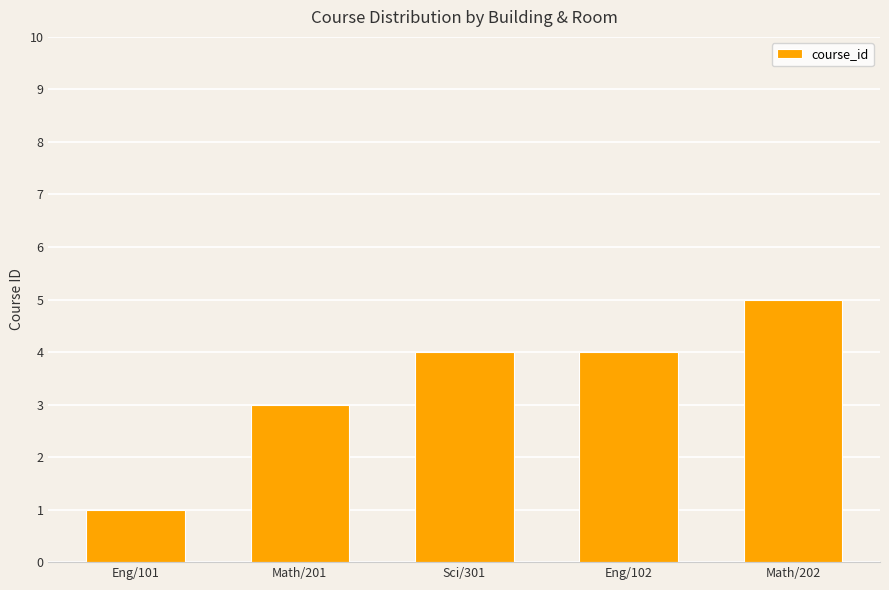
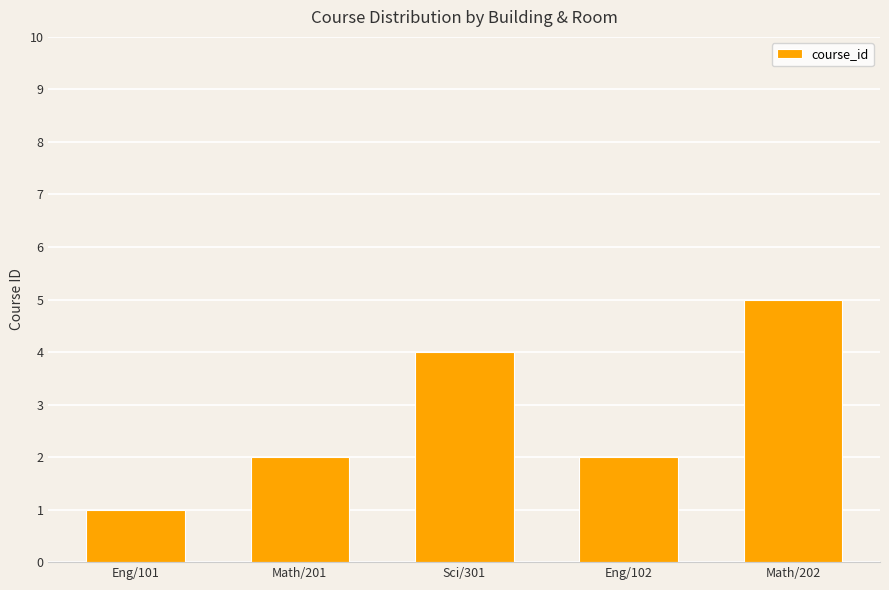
  {
    "Eng/101": 1,
-   "Math/201": 3,
+   "Math/201": 2,
    "Sci/301": 4,
-   "Eng/102": 4,
+   "Eng/102": 2,
    "Math/202": 5
  }
